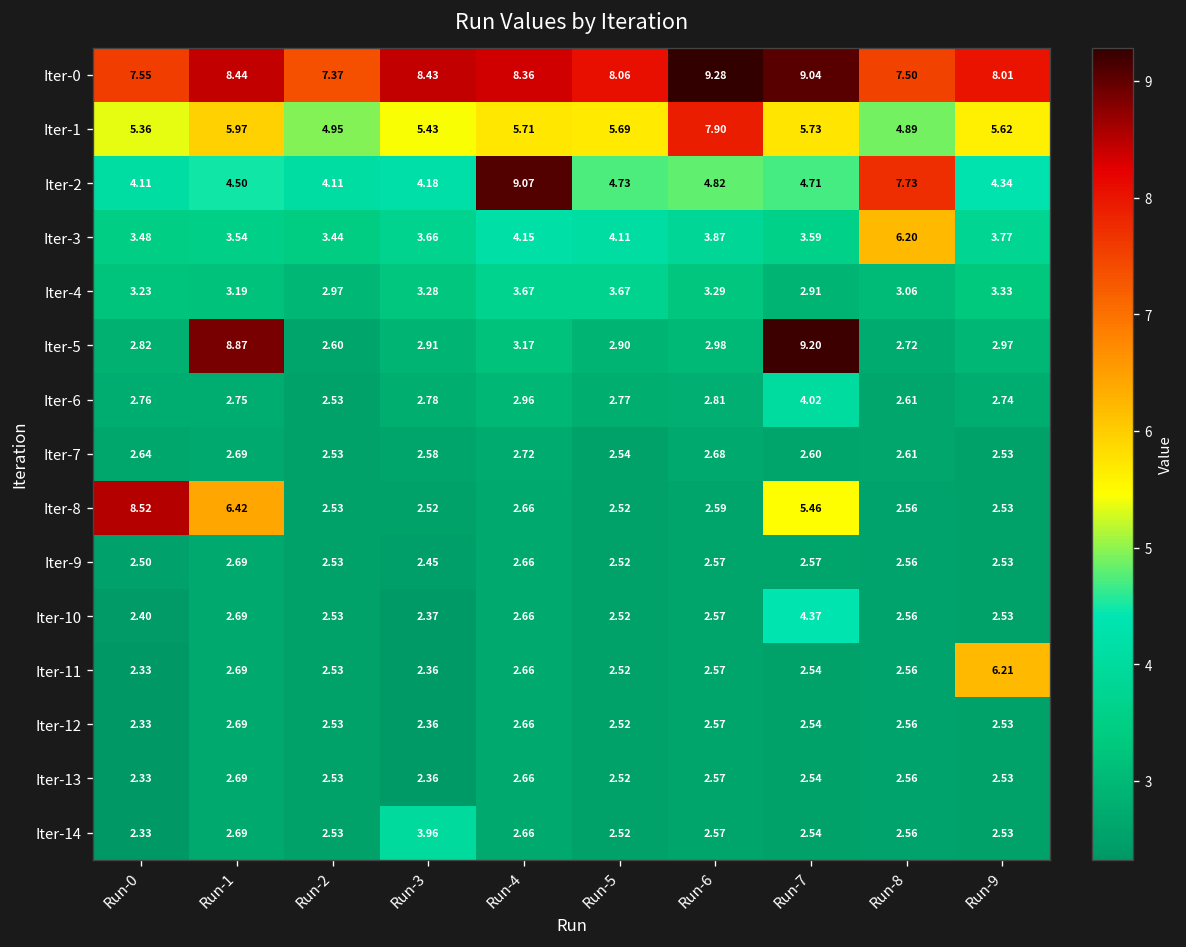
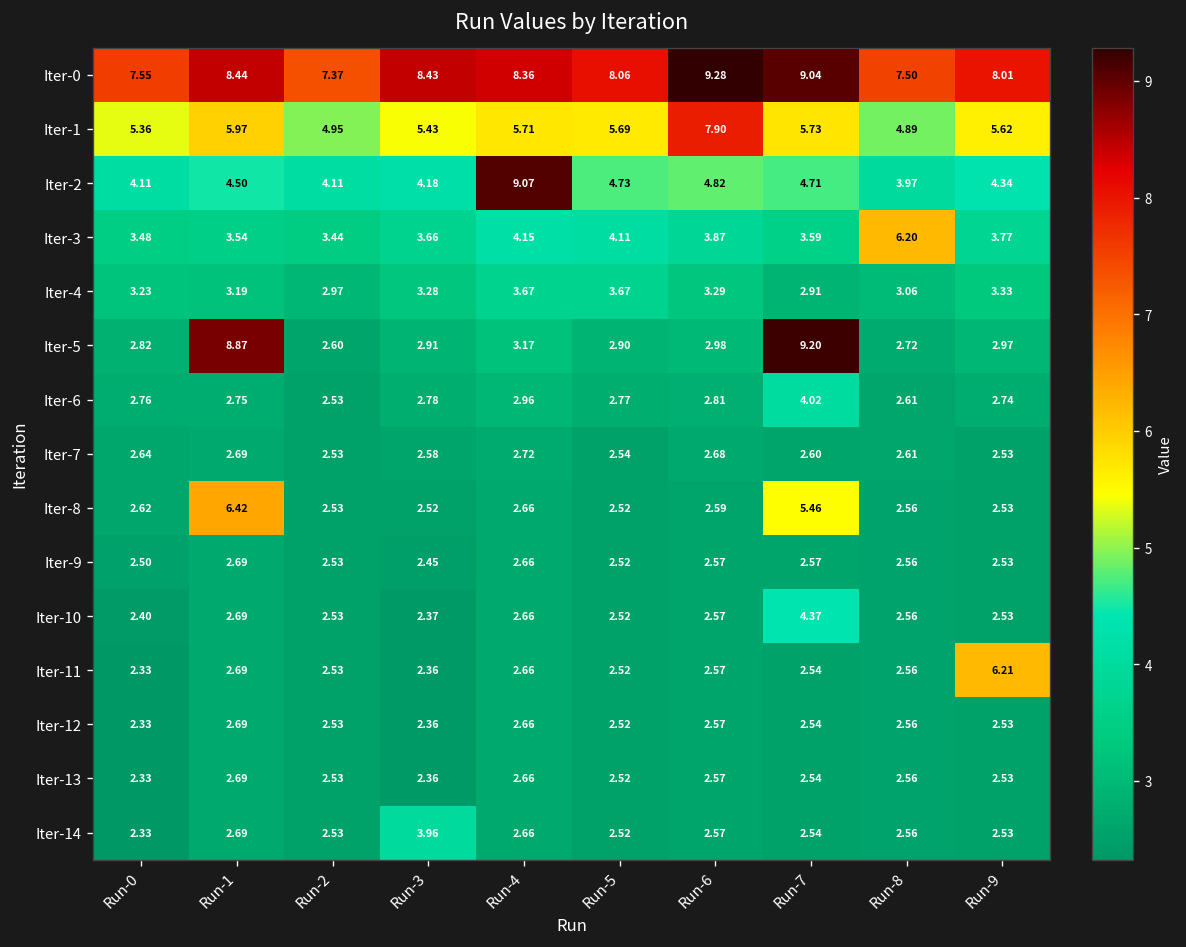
  {
    "Iter-0": {
      "Run-0": 7.55,
      "Run-1": 8.44,
      "Run-2": 7.37,
      "Run-3": 8.43,
      "Run-4": 8.36,
      "Run-5": 8.06,
      "Run-6": 9.28,
      "Run-7": 9.04,
      "Run-8": 7.50,
      "Run-9": 8.01
    },
    "Iter-1": {
      "Run-0": 5.36,
      "Run-1": 5.97,
      "Run-2": 4.95,
      "Run-3": 5.43,
      "Run-4": 5.71,
      "Run-5": 5.69,
      "Run-6": 7.90,
      "Run-7": 5.73,
      "Run-8": 4.89,
      "Run-9": 5.62
    },
    "Iter-2": {
      "Run-0": 4.11,
      "Run-1": 4.50,
      "Run-2": 4.11,
      "Run-3": 4.18,
      "Run-4": 9.07,
      "Run-5": 4.73,
      "Run-6": 4.82,
      "Run-7": 4.71,
-     "Run-8": 7.73,
+     "Run-8": 3.97,
      "Run-9": 4.34
    },
    "Iter-3": {
      "Run-0": 3.48,
      "Run-1": 3.54,
      "Run-2": 3.44,
      "Run-3": 3.66,
      "Run-4": 4.15,
      "Run-5": 4.11,
      "Run-6": 3.87,
      "Run-7": 3.59,
      "Run-8": 6.20,
      "Run-9": 3.77
    },
    "Iter-4": {
      "Run-0": 3.23,
      "Run-1": 3.19,
      "Run-2": 2.97,
      "Run-3": 3.28,
      "Run-4": 3.67,
      "Run-5": 3.67,
      "Run-6": 3.29,
      "Run-7": 2.91,
      "Run-8": 3.06,
      "Run-9": 3.33
    },
    "Iter-5": {
      "Run-0": 2.82,
      "Run-1": 8.87,
      "Run-2": 2.60,
      "Run-3": 2.91,
      "Run-4": 3.17,
      "Run-5": 2.90,
      "Run-6": 2.98,
      "Run-7": 9.20,
      "Run-8": 2.72,
      "Run-9": 2.97
    },
    "Iter-6": {
      "Run-0": 2.76,
      "Run-1": 2.75,
      "Run-2": 2.53,
      "Run-3": 2.78,
      "Run-4": 2.96,
      "Run-5": 2.77,
      "Run-6": 2.81,
      "Run-7": 4.02,
      "Run-8": 2.61,
      "Run-9": 2.74
    },
    "Iter-7": {
      "Run-0": 2.64,
      "Run-1": 2.69,
      "Run-2": 2.53,
      "Run-3": 2.58,
      "Run-4": 2.72,
      "Run-5": 2.54,
      "Run-6": 2.68,
      "Run-7": 2.60,
      "Run-8": 2.61,
      "Run-9": 2.53
    },
    "Iter-8": {
-     "Run-0": 8.52,
+     "Run-0": 2.62,
      "Run-1": 6.42,
      "Run-2": 2.53,
      "Run-3": 2.52,
      "Run-4": 2.66,
      "Run-5": 2.52,
      "Run-6": 2.59,
      "Run-7": 5.46,
      "Run-8": 2.56,
      "Run-9": 2.53
    },
    "Iter-9": {
      "Run-0": 2.50,
      "Run-1": 2.69,
      "Run-2": 2.53,
      "Run-3": 2.45,
      "Run-4": 2.66,
      "Run-5": 2.52,
      "Run-6": 2.57,
      "Run-7": 2.57,
      "Run-8": 2.56,
      "Run-9": 2.53
    },
    "Iter-10": {
      "Run-0": 2.40,
      "Run-1": 2.69,
      "Run-2": 2.53,
      "Run-3": 2.37,
      "Run-4": 2.66,
      "Run-5": 2.52,
      "Run-6": 2.57,
      "Run-7": 4.37,
      "Run-8": 2.56,
      "Run-9": 2.53
    },
    "Iter-11": {
      "Run-0": 2.33,
      "Run-1": 2.69,
      "Run-2": 2.53,
      "Run-3": 2.36,
      "Run-4": 2.66,
      "Run-5": 2.52,
      "Run-6": 2.57,
      "Run-7": 2.54,
      "Run-8": 2.56,
      "Run-9": 6.21
    },
    "Iter-12": {
      "Run-0": 2.33,
      "Run-1": 2.69,
      "Run-2": 2.53,
      "Run-3": 2.36,
      "Run-4": 2.66,
      "Run-5": 2.52,
      "Run-6": 2.57,
      "Run-7": 2.54,
      "Run-8": 2.56,
      "Run-9": 2.53
    },
    "Iter-13": {
      "Run-0": 2.33,
      "Run-1": 2.69,
      "Run-2": 2.53,
      "Run-3": 2.36,
      "Run-4": 2.66,
      "Run-5": 2.52,
      "Run-6": 2.57,
      "Run-7": 2.54,
      "Run-8": 2.56,
      "Run-9": 2.53
    },
    "Iter-14": {
      "Run-0": 2.33,
      "Run-1": 2.69,
      "Run-2": 2.53,
      "Run-3": 3.96,
      "Run-4": 2.66,
      "Run-5": 2.52,
      "Run-6": 2.57,
      "Run-7": 2.54,
      "Run-8": 2.56,
      "Run-9": 2.53
    }
  }
